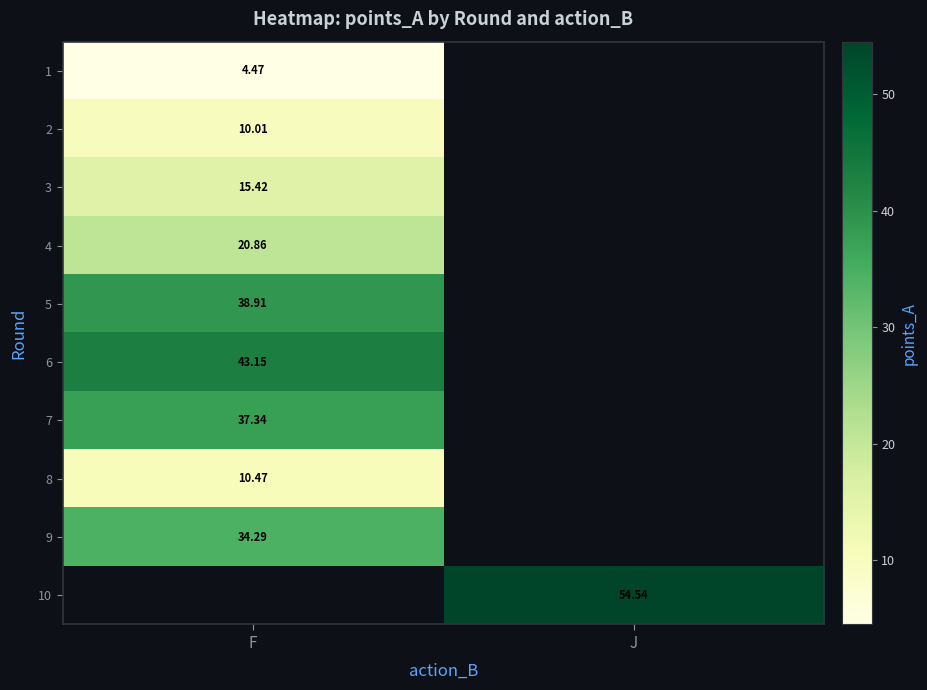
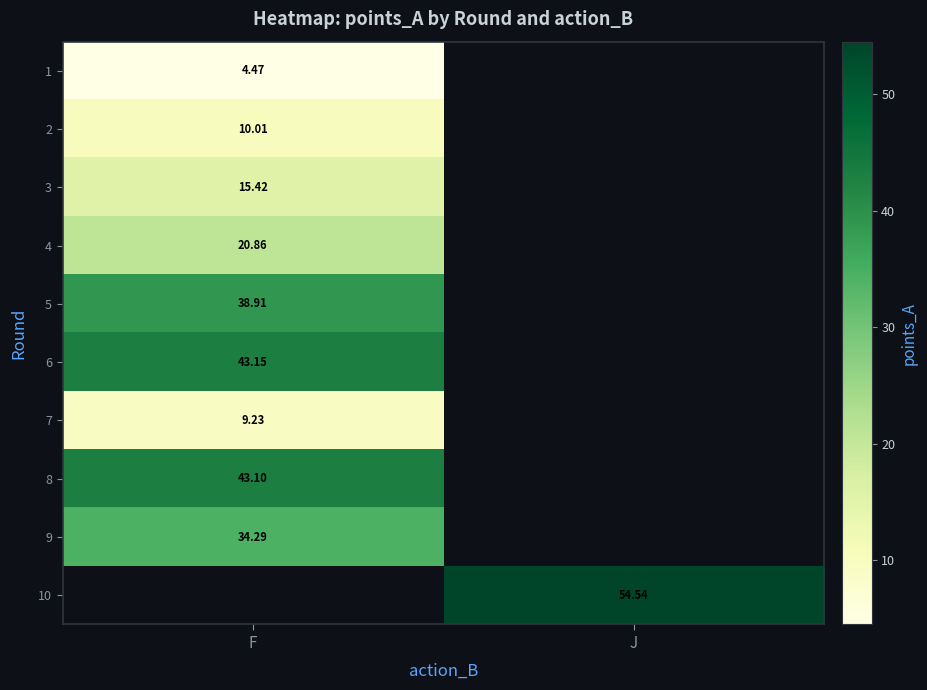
  {
    "1": {
      "F": 4.47
    },
    "2": {
      "F": 10.01
    },
    "3": {
      "F": 15.42
    },
    "4": {
      "F": 20.86
    },
    "5": {
      "F": 38.91
    },
    "6": {
      "F": 43.15
    },
    "7": {
-     "F": 37.34
+     "F": 9.23
    },
    "8": {
-     "F": 10.47
+     "F": 43.10
    },
    "9": {
      "F": 34.29
    },
    "10": {
      "J": 54.54
    }
  }
